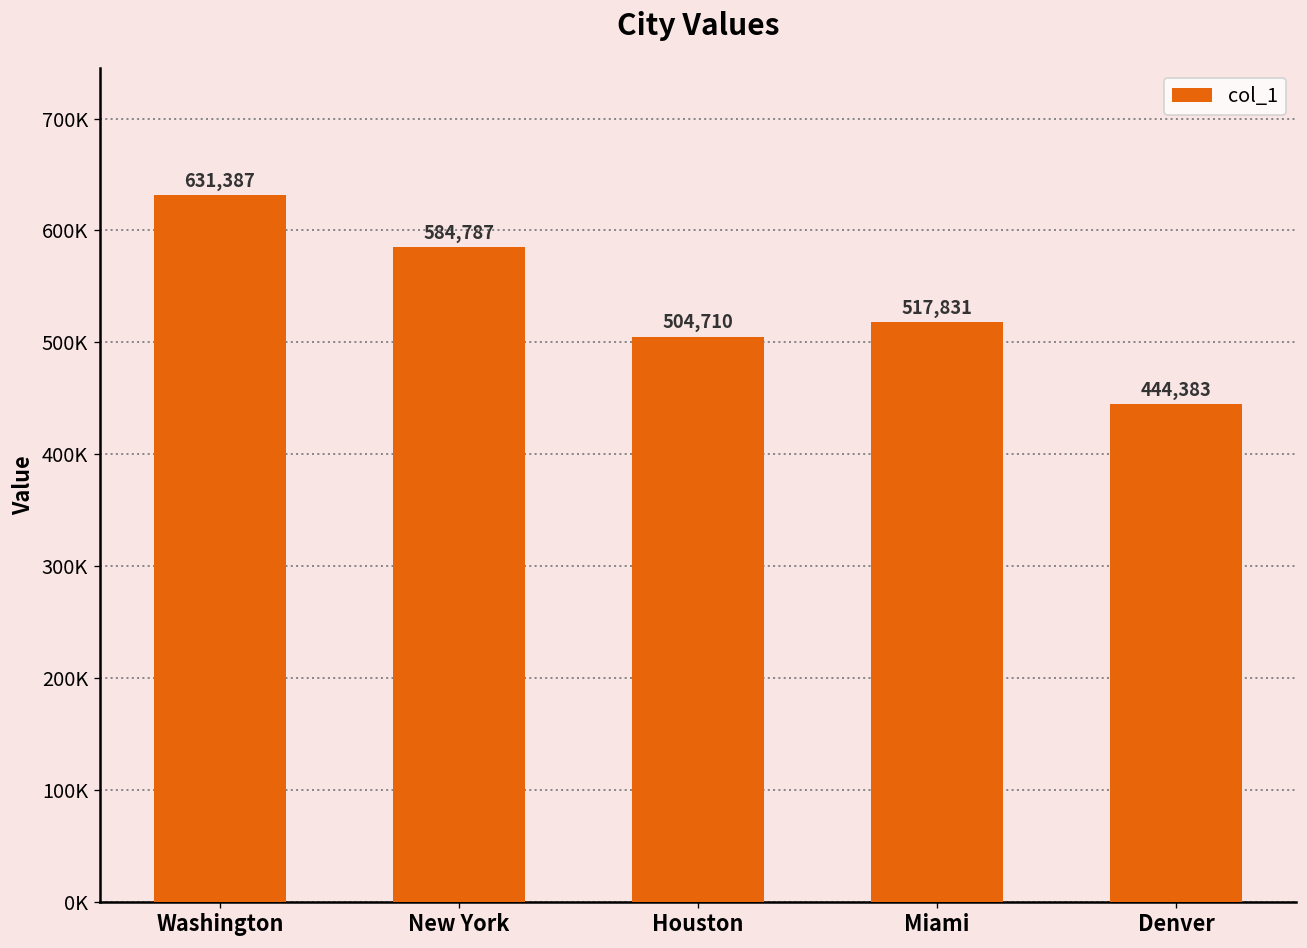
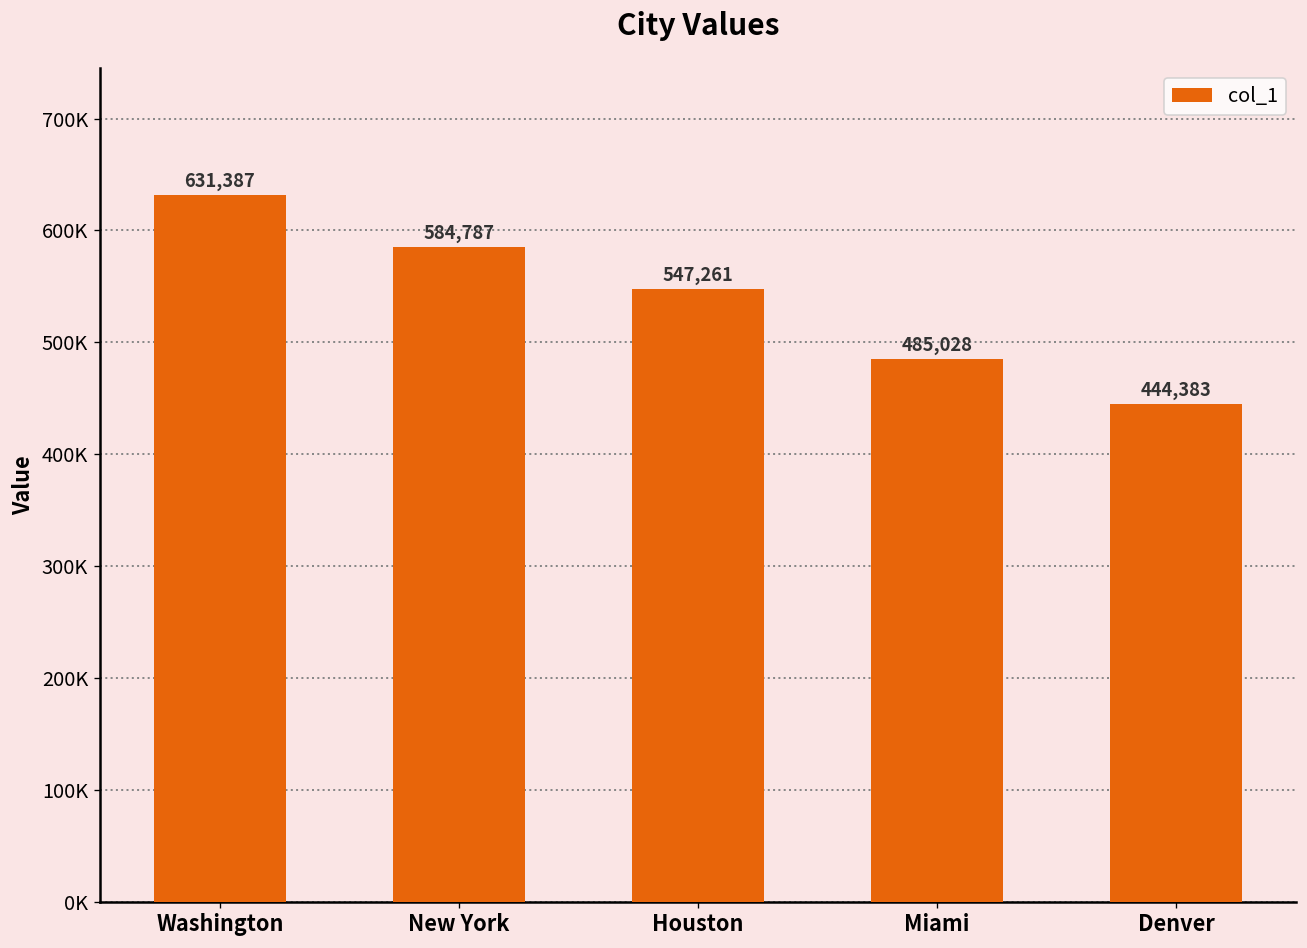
  {
    "Washington": "631,387",
    "New York": "584,787",
-   "Houston": "504,710",
-   "Miami": "517,831",
+   "Houston": "547,261",
+   "Miami": "485,028",
    "Denver": "444,383"
  }
